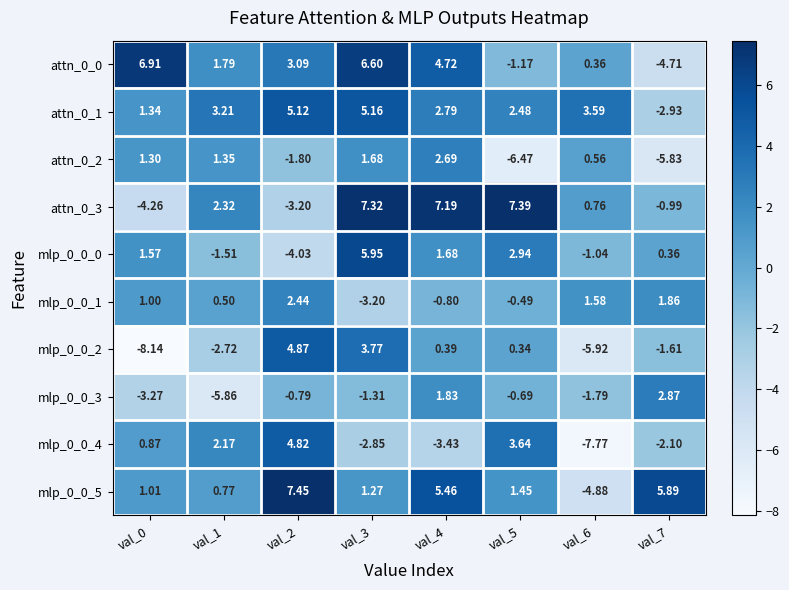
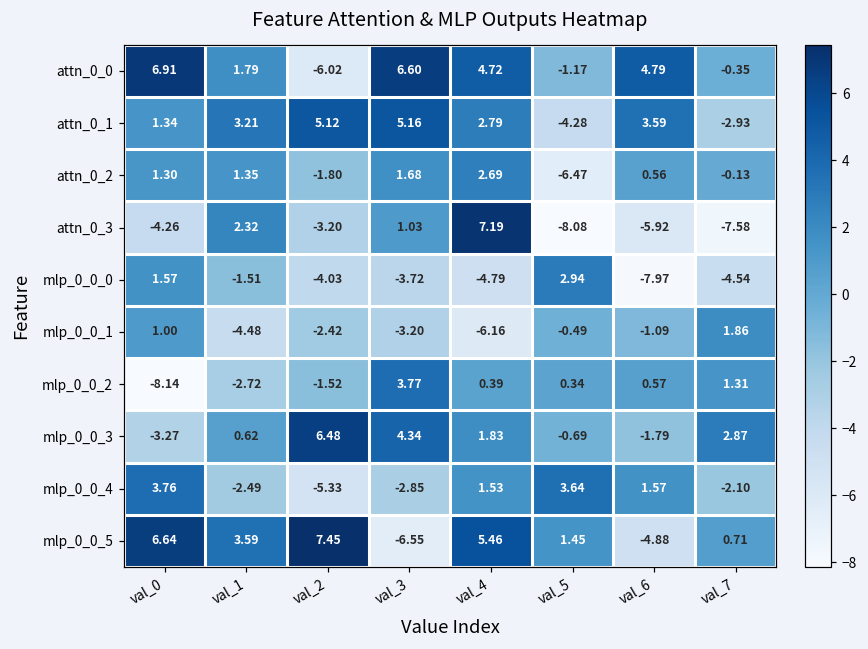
  {
    "attn_0_0": {
      "val_0": 6.91,
      "val_1": 1.79,
-     "val_2": 3.09,
+     "val_2": -6.02,
      "val_3": 6.60,
      "val_4": 4.72,
      "val_5": -1.17,
-     "val_6": 0.36,
-     "val_7": -4.71
+     "val_6": 4.79,
+     "val_7": -0.35
    },
    "attn_0_1": {
      "val_0": 1.34,
      "val_1": 3.21,
      "val_2": 5.12,
      "val_3": 5.16,
      "val_4": 2.79,
-     "val_5": 2.48,
+     "val_5": -4.28,
      "val_6": 3.59,
      "val_7": -2.93
    },
    "attn_0_2": {
      "val_0": 1.30,
      "val_1": 1.35,
      "val_2": -1.80,
      "val_3": 1.68,
      "val_4": 2.69,
      "val_5": -6.47,
      "val_6": 0.56,
-     "val_7": -5.83
+     "val_7": -0.13
    },
    "attn_0_3": {
      "val_0": -4.26,
      "val_1": 2.32,
      "val_2": -3.20,
-     "val_3": 7.32,
+     "val_3": 1.03,
      "val_4": 7.19,
-     "val_5": 7.39,
-     "val_6": 0.76,
-     "val_7": -0.99
+     "val_5": -8.08,
+     "val_6": -5.92,
+     "val_7": -7.58
    },
    "mlp_0_0_0": {
      "val_0": 1.57,
      "val_1": -1.51,
      "val_2": -4.03,
-     "val_3": 5.95,
-     "val_4": 1.68,
+     "val_3": -3.72,
+     "val_4": -4.79,
      "val_5": 2.94,
-     "val_6": -1.04,
-     "val_7": 0.36
+     "val_6": -7.97,
+     "val_7": -4.54
    },
    "mlp_0_0_1": {
      "val_0": 1.00,
-     "val_1": 0.50,
-     "val_2": 2.44,
+     "val_1": -4.48,
+     "val_2": -2.42,
      "val_3": -3.20,
-     "val_4": -0.80,
+     "val_4": -6.16,
      "val_5": -0.49,
-     "val_6": 1.58,
+     "val_6": -1.09,
      "val_7": 1.86
    },
    "mlp_0_0_2": {
      "val_0": -8.14,
      "val_1": -2.72,
-     "val_2": 4.87,
+     "val_2": -1.52,
      "val_3": 3.77,
      "val_4": 0.39,
      "val_5": 0.34,
-     "val_6": -5.92,
-     "val_7": -1.61
+     "val_6": 0.57,
+     "val_7": 1.31
    },
    "mlp_0_0_3": {
      "val_0": -3.27,
-     "val_1": -5.86,
-     "val_2": -0.79,
-     "val_3": -1.31,
+     "val_1": 0.62,
+     "val_2": 6.48,
+     "val_3": 4.34,
      "val_4": 1.83,
      "val_5": -0.69,
      "val_6": -1.79,
      "val_7": 2.87
    },
    "mlp_0_0_4": {
-     "val_0": 0.87,
-     "val_1": 2.17,
-     "val_2": 4.82,
+     "val_0": 3.76,
+     "val_1": -2.49,
+     "val_2": -5.33,
      "val_3": -2.85,
-     "val_4": -3.43,
+     "val_4": 1.53,
      "val_5": 3.64,
-     "val_6": -7.77,
+     "val_6": 1.57,
      "val_7": -2.10
    },
    "mlp_0_0_5": {
-     "val_0": 1.01,
-     "val_1": 0.77,
+     "val_0": 6.64,
+     "val_1": 3.59,
      "val_2": 7.45,
-     "val_3": 1.27,
+     "val_3": -6.55,
      "val_4": 5.46,
      "val_5": 1.45,
      "val_6": -4.88,
-     "val_7": 5.89
+     "val_7": 0.71
    }
  }
